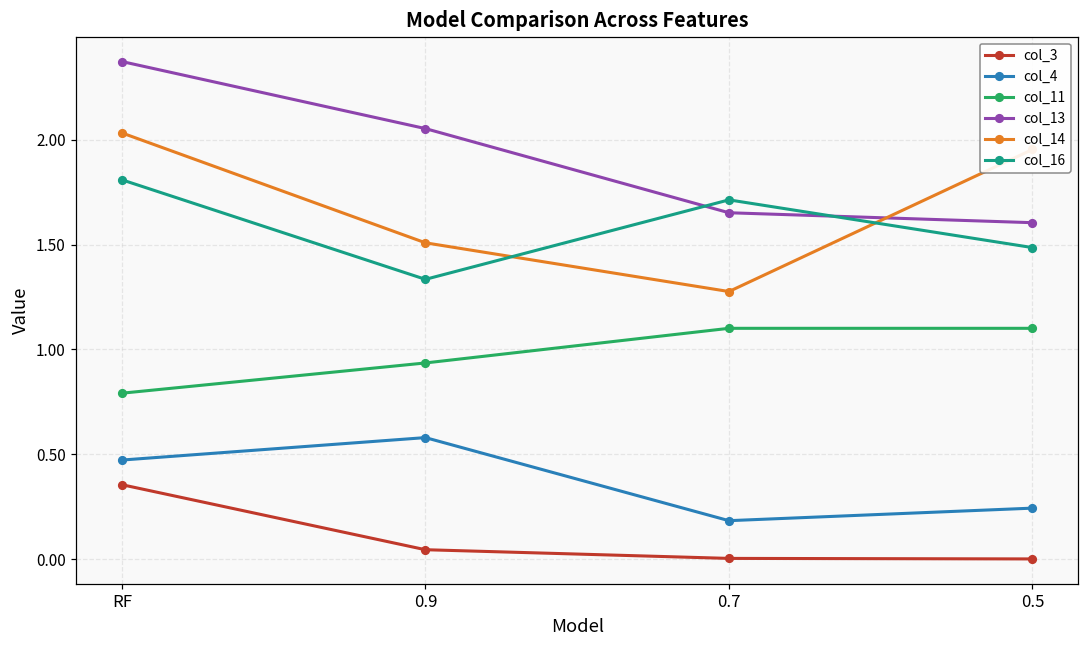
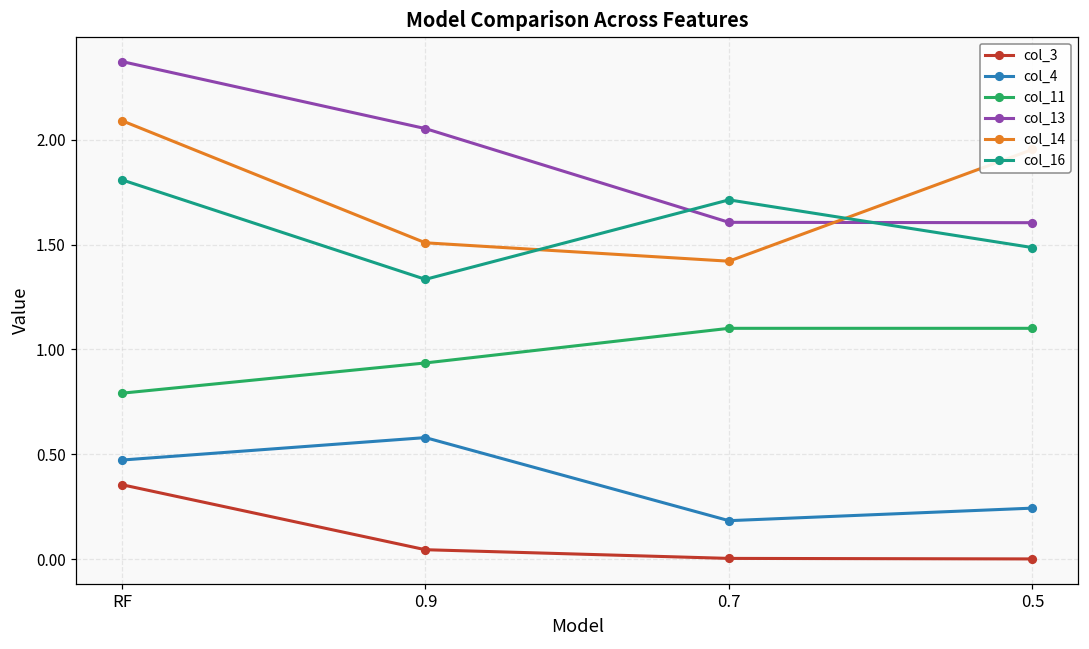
  {
    "col_3": {
      "RF": 0.36,
      "0.9": 0.05,
      "0.7": 0.00,
      "0.5": 0.00
    },
    "col_4": {
      "RF": 0.47,
      "0.9": 0.58,
      "0.7": 0.18,
      "0.5": 0.24
    },
    "col_13": {
      "RF": 2.37,
      "0.9": 2.05,
-     "0.7": 1.65,
+     "0.7": 1.61,
      "0.5": 1.60
    },
    "col_14": {
-     "RF": 2.03,
+     "RF": 2.09,
      "0.9": 1.51,
-     "0.7": 1.28
+     "0.7": 1.42
    }
  }
